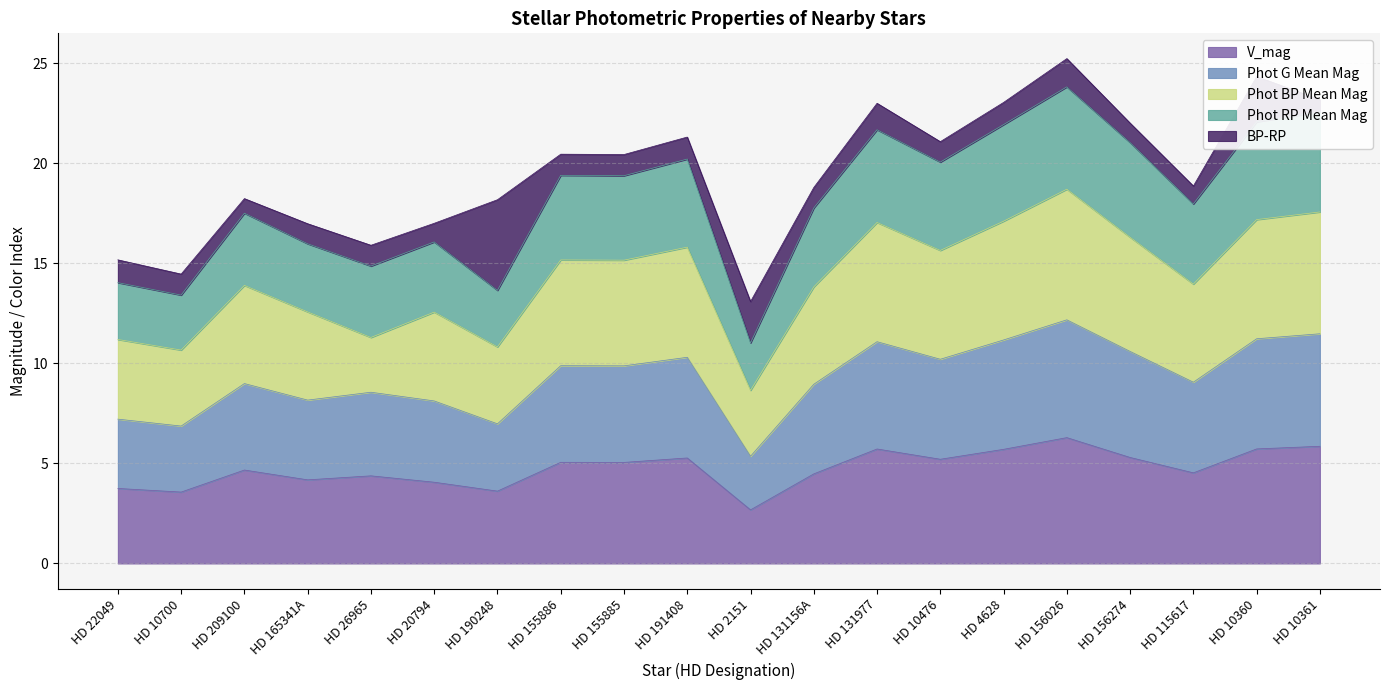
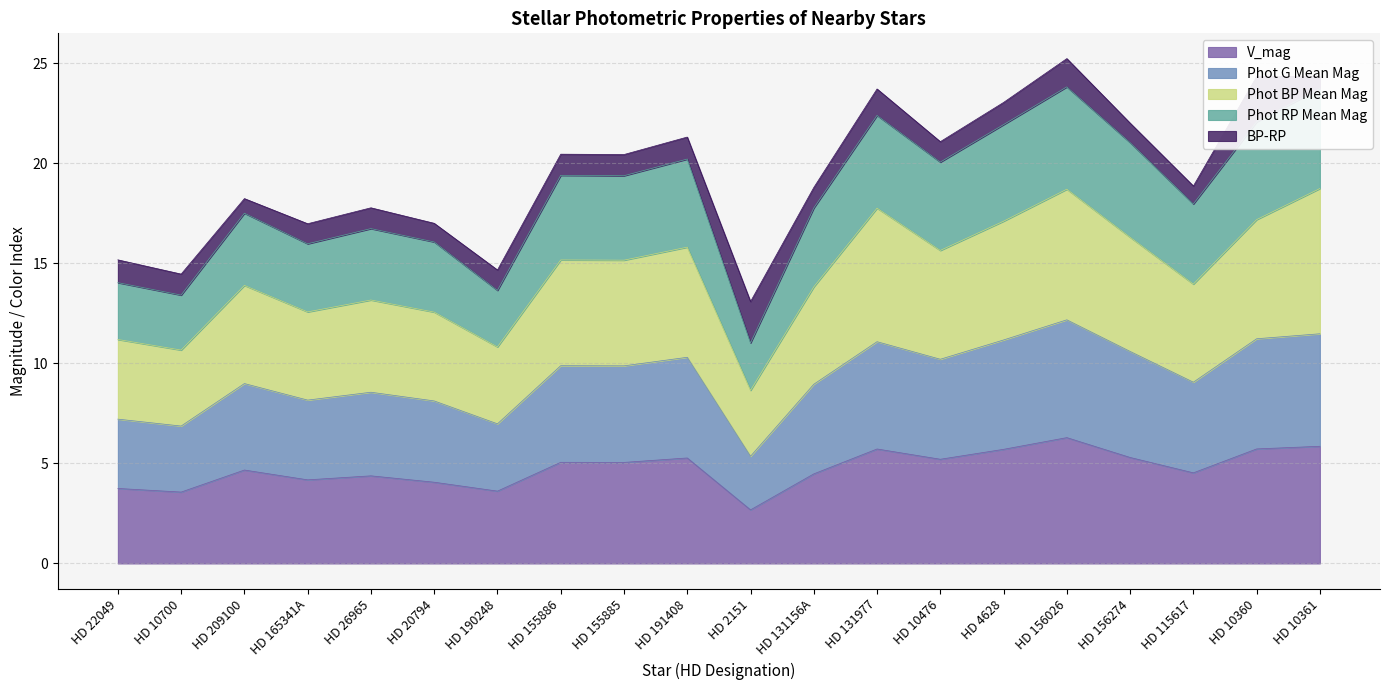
  {
    "Phot BP Mean Mag": {
      "HD 22049": 4.0,
      "HD 10700": 3.8,
      "HD 209100": 4.9,
      "HD 165341A": 4.4,
-     "HD 26965": 2.7,
+     "HD 26965": 4.6,
      "HD 20794": 4.4,
      "HD 190248": 3.8,
      "HD 155886": 5.3,
      "HD 155885": 5.3,
      "HD 191408": 5.5,
      "HD 2151": 3.3,
      "HD 131156A": 4.9,
-     "HD 131977": 6.0,
+     "HD 131977": 6.7,
      "HD 10476": 5.4,
      "HD 4628": 5.9,
      "HD 156026": 6.5,
      "HD 156274": 5.7,
      "HD 115617": 4.9,
      "HD 10360": 6.0,
-     "HD 10361": 6.1
+     "HD 10361": 7.3
    },
    "BP-RP": {
      "HD 22049": 1.1,
      "HD 10700": 1.1,
      "HD 209100": 0.7,
      "HD 165341A": 1.0,
      "HD 26965": 1.0,
      "HD 20794": 0.9,
-     "HD 190248": 4.5,
+     "HD 190248": 1.0,
      "HD 155886": 1.1,
      "HD 155885": 1.1,
      "HD 191408": 1.1,
      "HD 2151": 2.1,
      "HD 131156A": 1.0,
      "HD 131977": 1.3,
      "HD 10476": 1.0,
      "HD 4628": 1.1,
      "HD 156026": 1.4,
      "HD 156274": 1.0,
      "HD 115617": 0.9
    }
  }
